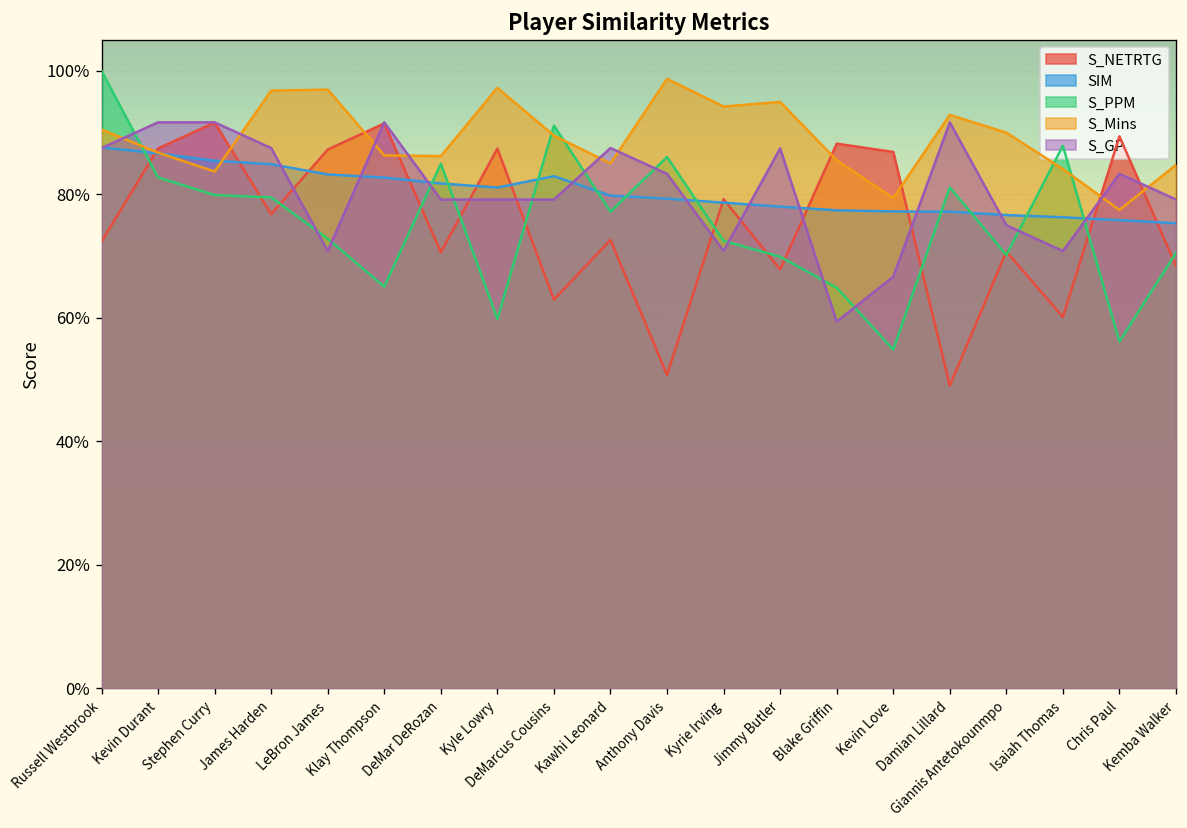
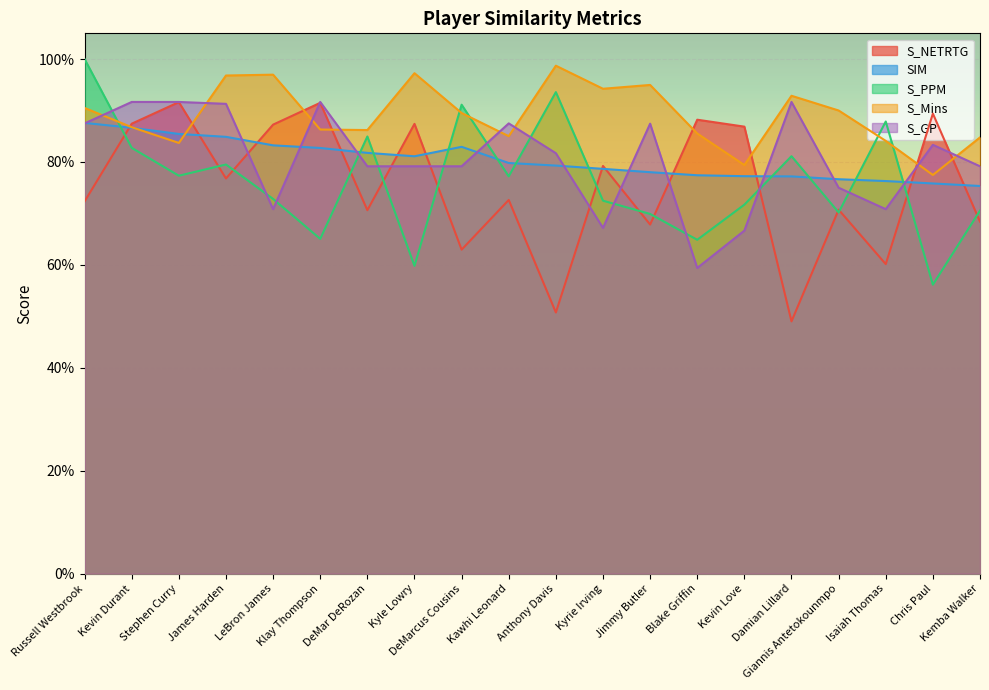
  {
    "S_NETRTG": {
      "Russell Westbrook": "72%",
      "Kevin Durant": "87%",
      "James Harden": "77%",
      "LeBron James": "87%",
      "DeMar DeRozan": "71%",
      "Kyle Lowry": "87%",
      "DeMarcus Cousins": "63%",
      "Kawhi Leonard": "73%",
      "Anthony Davis": "51%",
      "Kyrie Irving": "79%",
      "Jimmy Butler": "68%",
      "Blake Griffin": "88%",
      "Kevin Love": "87%",
      "Damian Lillard": "49%",
      "Giannis Antetokounmpo": "71%",
      "Isaiah Thomas": "60%",
      "Kemba Walker": "68%"
    },
    "SIM": {
      "Stephen Curry": "85%",
      "James Harden": "85%",
      "LeBron James": "83%",
      "Klay Thompson": "83%",
      "DeMar DeRozan": "82%",
      "Kyle Lowry": "81%",
      "DeMarcus Cousins": "83%",
      "Kawhi Leonard": "80%",
      "Anthony Davis": "79%",
      "Kyrie Irving": "79%",
      "Jimmy Butler": "78%",
      "Blake Griffin": "77%",
      "Kevin Love": "77%",
      "Damian Lillard": "77%",
      "Giannis Antetokounmpo": "77%",
      "Isaiah Thomas": "76%",
      "Chris Paul": "76%",
      "Kemba Walker": "75%"
    },
    "S_PPM": {
      "Russell Westbrook": "100%",
      "Kevin Durant": "83%",
-     "Stephen Curry": "80%",
+     "Stephen Curry": "77%",
      "James Harden": "80%",
      "LeBron James": "73%",
      "Klay Thompson": "65%",
      "DeMar DeRozan": "85%",
      "Kyle Lowry": "60%",
      "DeMarcus Cousins": "91%",
      "Kawhi Leonard": "77%",
-     "Anthony Davis": "86%",
+     "Anthony Davis": "94%",
      "Kyrie Irving": "72%",
      "Jimmy Butler": "70%",
      "Blake Griffin": "65%",
-     "Kevin Love": "55%",
+     "Kevin Love": "72%",
      "Damian Lillard": "81%",
      "Giannis Antetokounmpo": "70%",
      "Chris Paul": "56%",
      "Kemba Walker": "71%"
    },
    "S_Mins": {
      "Russell Westbrook": "90%",
      "Stephen Curry": "84%",
      "James Harden": "97%",
      "LeBron James": "97%",
      "Klay Thompson": "86%",
      "DeMar DeRozan": "86%",
      "Kyle Lowry": "97%",
      "DeMarcus Cousins": "90%",
      "Kawhi Leonard": "85%",
      "Anthony Davis": "99%",
      "Kyrie Irving": "94%",
      "Jimmy Butler": "95%",
      "Blake Griffin": "86%",
      "Kevin Love": "79%",
      "Damian Lillard": "93%",
      "Giannis Antetokounmpo": "90%",
      "Isaiah Thomas": "84%",
      "Chris Paul": "77%",
      "Kemba Walker": "85%"
    },
    "S_GP": {
      "Kevin Durant": "92%",
-     "James Harden": "88%",
+     "James Harden": "91%",
      "LeBron James": "71%",
      "DeMar DeRozan": "79%",
      "Kyle Lowry": "79%",
      "DeMarcus Cousins": "79%",
      "Kawhi Leonard": "88%",
-     "Anthony Davis": "83%",
-     "Kyrie Irving": "71%",
+     "Anthony Davis": "82%",
+     "Kyrie Irving": "67%",
      "Jimmy Butler": "87%",
      "Blake Griffin": "59%",
      "Kevin Love": "67%",
      "Damian Lillard": "92%",
      "Giannis Antetokounmpo": "75%",
      "Isaiah Thomas": "71%",
      "Chris Paul": "83%",
      "Kemba Walker": "79%"
    }
  }
